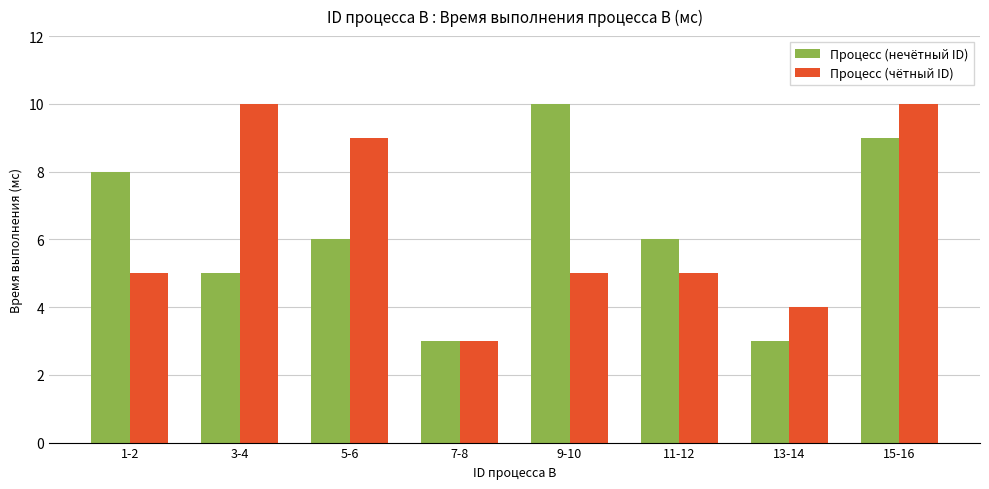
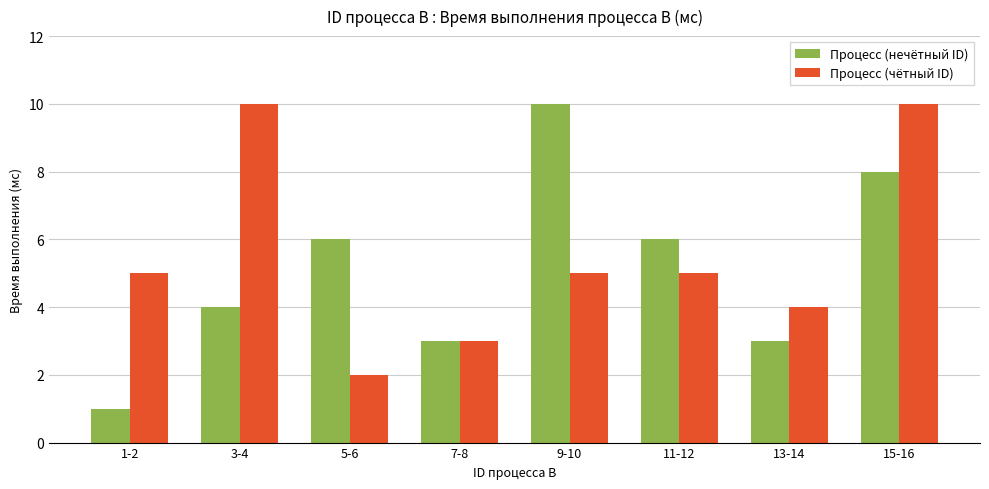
  {
    "Процесс (нечётный ID)": {
-     "1-2": 8,
-     "3-4": 5,
+     "1-2": 1,
+     "3-4": 4,
      "5-6": 6,
      "7-8": 3,
      "9-10": 10,
      "11-12": 6,
      "13-14": 3,
-     "15-16": 9
+     "15-16": 8
    },
    "Процесс (чётный ID)": {
      "1-2": 5,
      "3-4": 10,
-     "5-6": 9,
+     "5-6": 2,
      "7-8": 3,
      "9-10": 5,
      "11-12": 5,
      "13-14": 4,
      "15-16": 10
    }
  }
